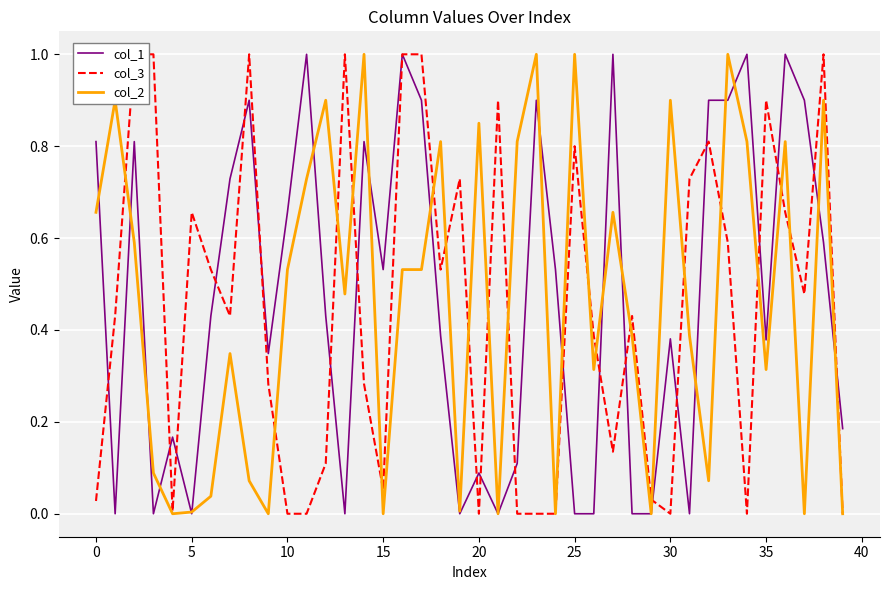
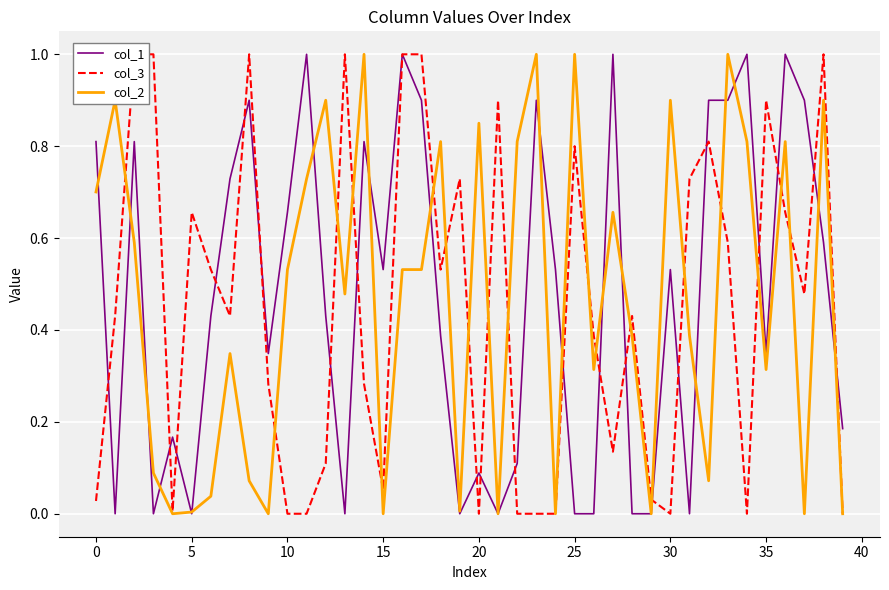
  {
    "col_1": {
      "0": 0.81,
      "10": 0.66,
      "15": 0.53,
      "20": 0.09,
      "25": 0.00,
-     "30": 0.38,
-     "35": 0.38
+     "30": 0.53,
+     "35": 0.35
    },
    "col_3": {
      "0": 0.03,
      "5": 0.66,
      "10": 0.00,
      "15": 0.05,
      "20": 0.00,
      "25": 0.80,
      "30": 0.00,
      "35": 0.90
    },
    "col_2": {
-     "0": 0.66,
+     "0": 0.70,
      "10": 0.53,
      "15": 0.00,
      "20": 0.85,
      "25": 1.00,
      "30": 0.90,
      "35": 0.31
    }
  }
